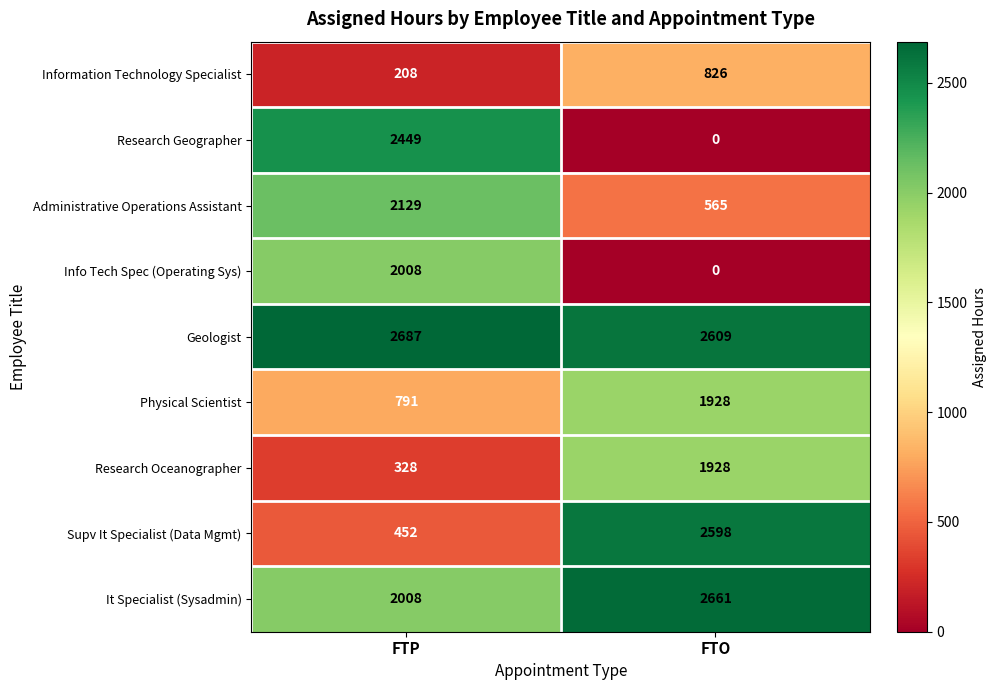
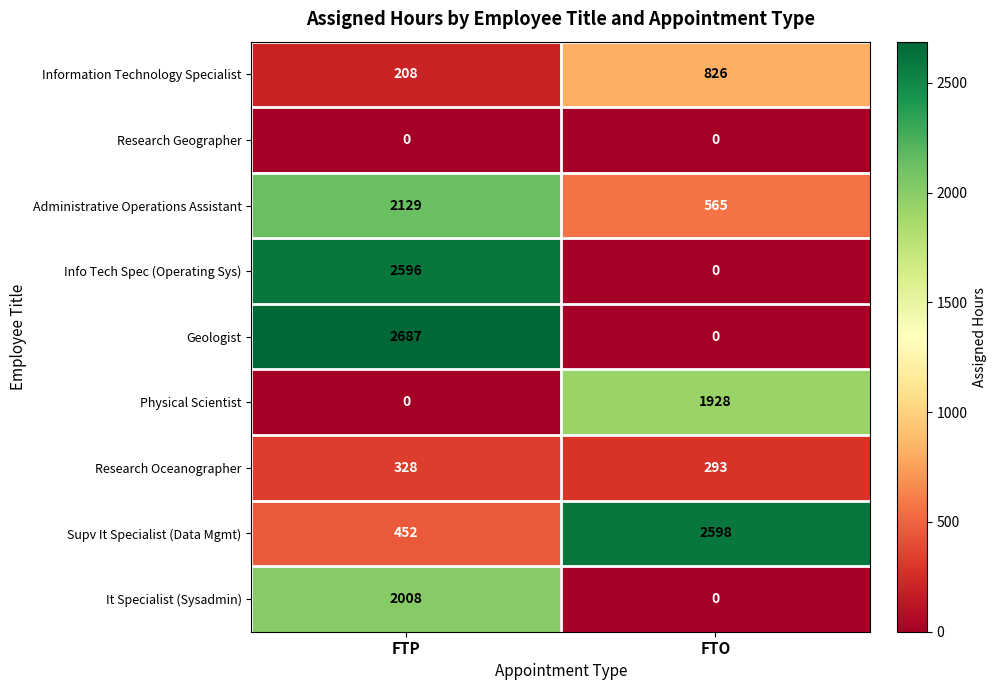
  {
    "Information Technology Specialist": {
      "FTP": 208,
      "FTO": 826
    },
    "Research Geographer": {
-     "FTP": 2449,
+     "FTP": 0,
      "FTO": 0
    },
    "Administrative Operations Assistant": {
      "FTP": 2129,
      "FTO": 565
    },
    "Info Tech Spec (Operating Sys)": {
-     "FTP": 2008,
+     "FTP": 2596,
      "FTO": 0
    },
    "Geologist": {
      "FTP": 2687,
-     "FTO": 2609
+     "FTO": 0
    },
    "Physical Scientist": {
-     "FTP": 791,
+     "FTP": 0,
      "FTO": 1928
    },
    "Research Oceanographer": {
      "FTP": 328,
-     "FTO": 1928
+     "FTO": 293
    },
    "Supv It Specialist (Data Mgmt)": {
      "FTP": 452,
      "FTO": 2598
    },
    "It Specialist (Sysadmin)": {
      "FTP": 2008,
-     "FTO": 2661
+     "FTO": 0
    }
  }
